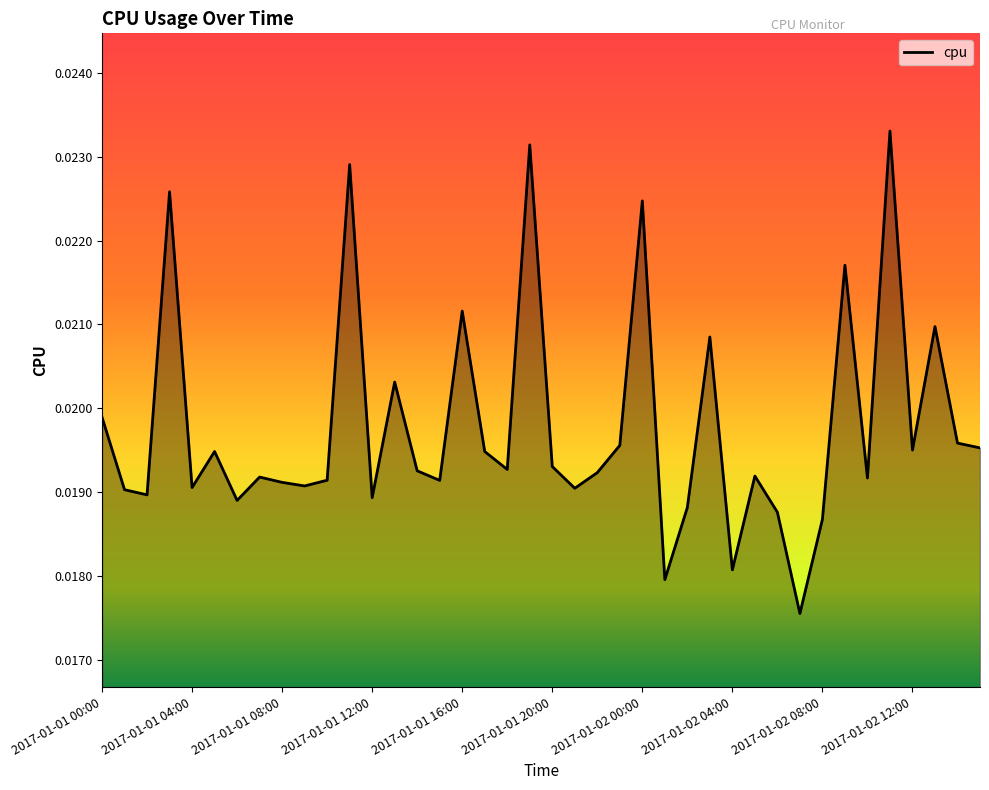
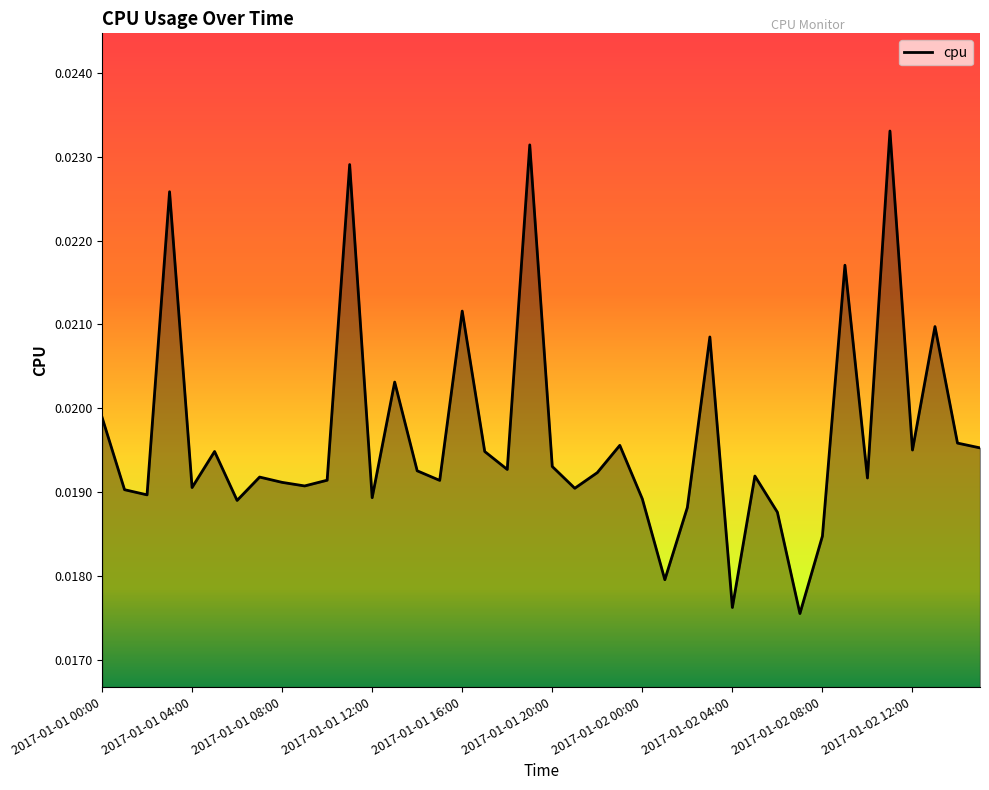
  {
    "2017-01-01 00:00": 0.0199,
    "2017-01-01 04:00": 0.0191,
    "2017-01-01 08:00": 0.0191,
    "2017-01-01 12:00": 0.0189,
    "2017-01-01 16:00": 0.0212,
    "2017-01-01 20:00": 0.0193,
-   "2017-01-02 00:00": 0.0225,
-   "2017-01-02 04:00": 0.0181,
-   "2017-01-02 08:00": 0.0187,
+   "2017-01-02 00:00": 0.0189,
+   "2017-01-02 04:00": 0.0176,
+   "2017-01-02 08:00": 0.0185,
    "2017-01-02 12:00": 0.0195
  }
